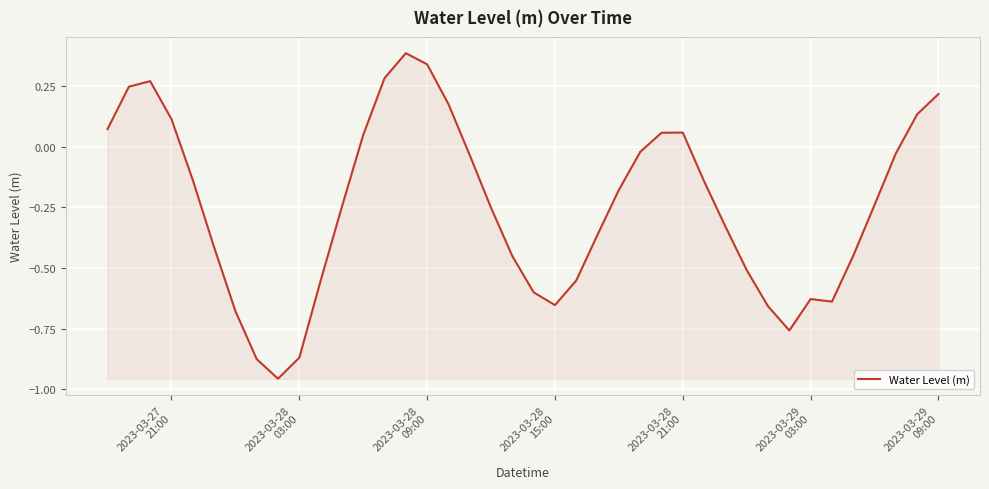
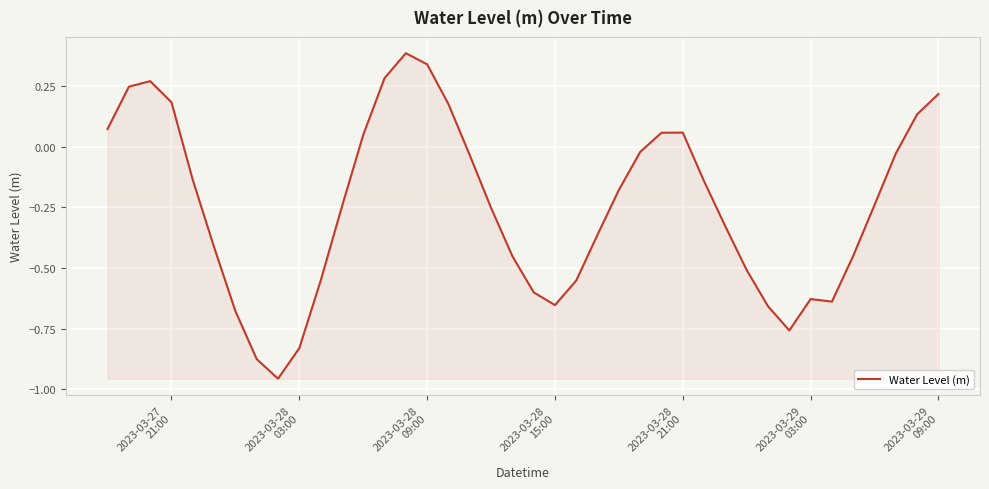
  {
-   "2023-03-27 21:00": 0.11,
-   "2023-03-28 03:00": -0.87,
+   "2023-03-27 21:00": 0.18,
+   "2023-03-28 03:00": -0.83,
    "2023-03-28 09:00": 0.34,
    "2023-03-28 15:00": -0.65,
    "2023-03-28 21:00": 0.06,
    "2023-03-29 03:00": -0.63,
    "2023-03-29 09:00": 0.22
  }
